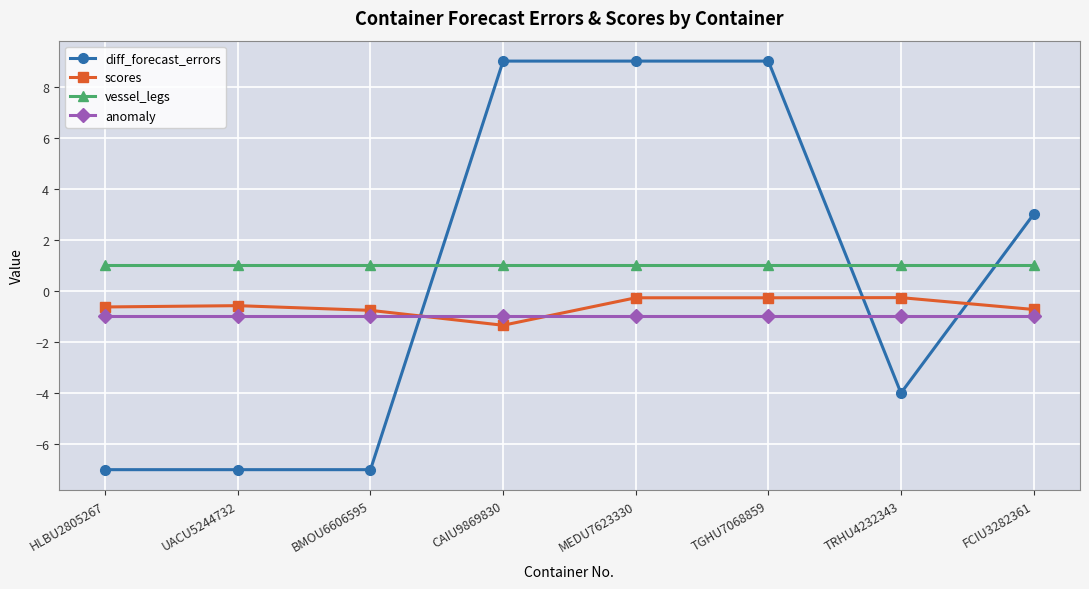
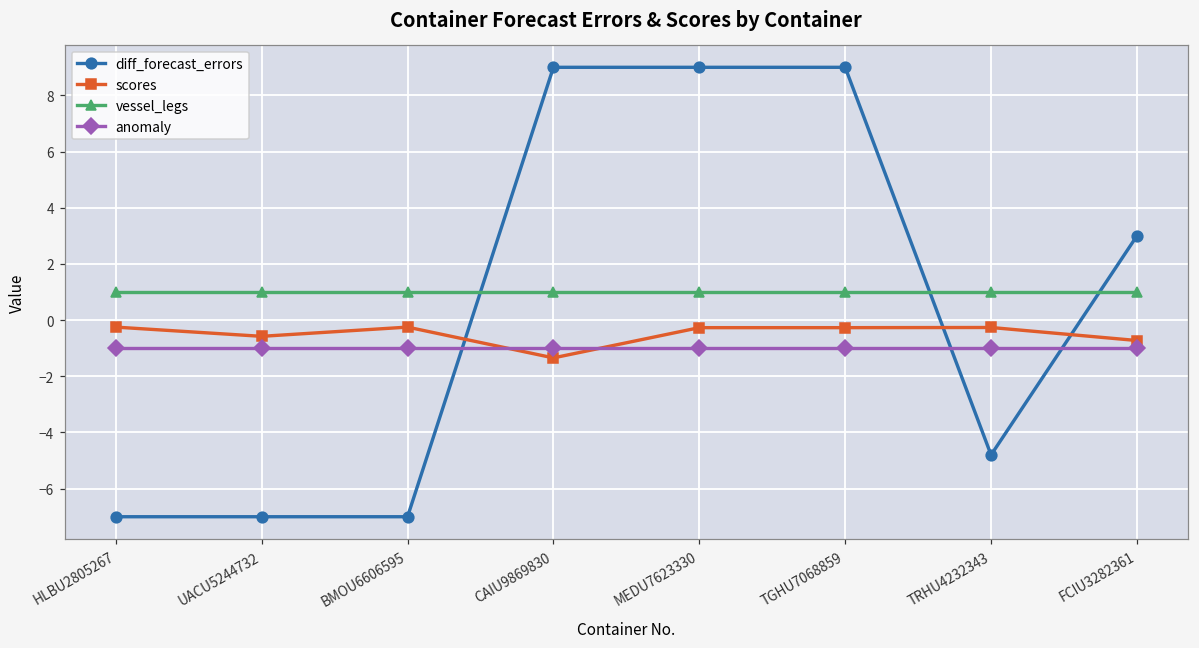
  {
    "diff_forecast_errors": {
      "HLBU2805267": -7.0,
      "UACU5244732": -7.0,
      "BMOU6606595": -7.0,
      "CAIU9869830": 9.0,
      "MEDU7623330": 9.0,
      "TGHU7068859": 9.0,
-     "TRHU4232343": -4.0,
+     "TRHU4232343": -4.8,
      "FCIU3282361": 3.0
    },
    "scores": {
-     "HLBU2805267": -0.6,
+     "HLBU2805267": -0.2,
      "UACU5244732": -0.6,
-     "BMOU6606595": -0.8,
+     "BMOU6606595": -0.2,
      "CAIU9869830": -1.3,
      "MEDU7623330": -0.3,
      "TGHU7068859": -0.3,
      "TRHU4232343": -0.3,
      "FCIU3282361": -0.7
    },
    "vessel_legs": {
      "HLBU2805267": 1.0,
      "UACU5244732": 1.0,
      "BMOU6606595": 1.0,
      "CAIU9869830": 1.0,
      "MEDU7623330": 1.0,
      "TGHU7068859": 1.0,
      "TRHU4232343": 1.0,
      "FCIU3282361": 1.0
    },
    "anomaly": {
      "HLBU2805267": -1.0,
      "UACU5244732": -1.0,
      "BMOU6606595": -1.0,
      "CAIU9869830": -1.0,
      "MEDU7623330": -1.0,
      "TGHU7068859": -1.0,
      "TRHU4232343": -1.0,
      "FCIU3282361": -1.0
    }
  }
